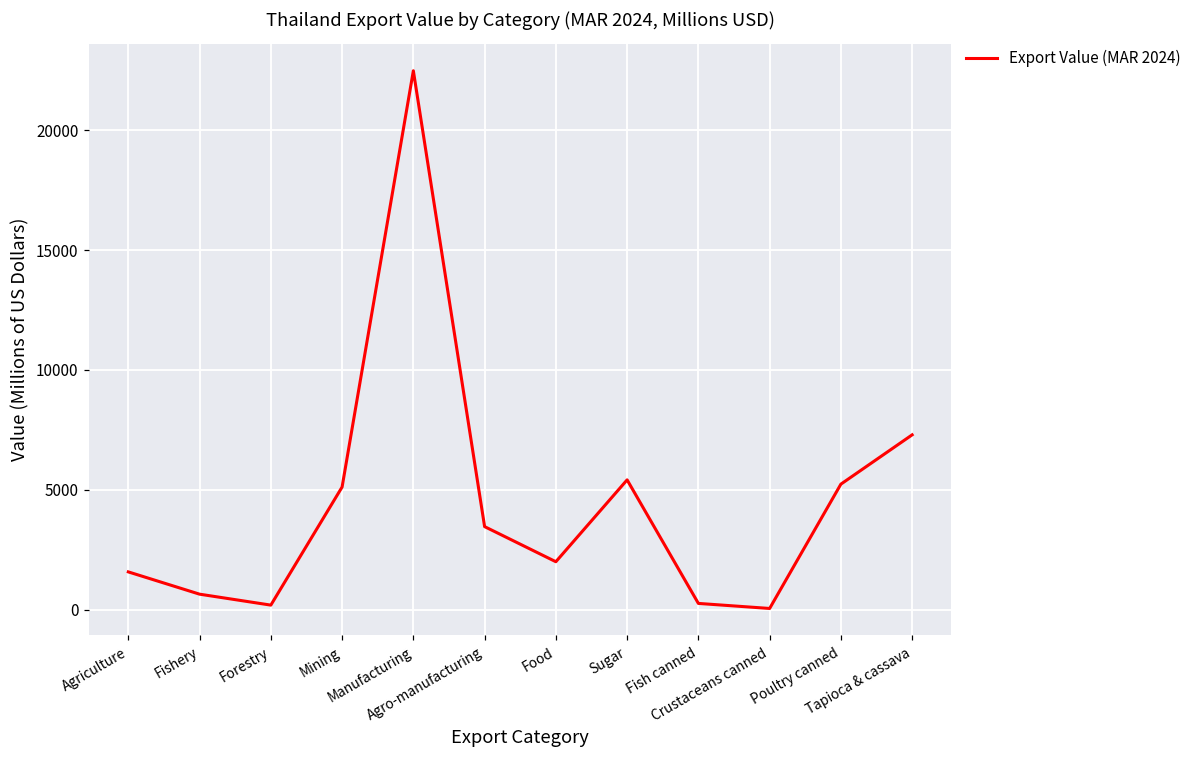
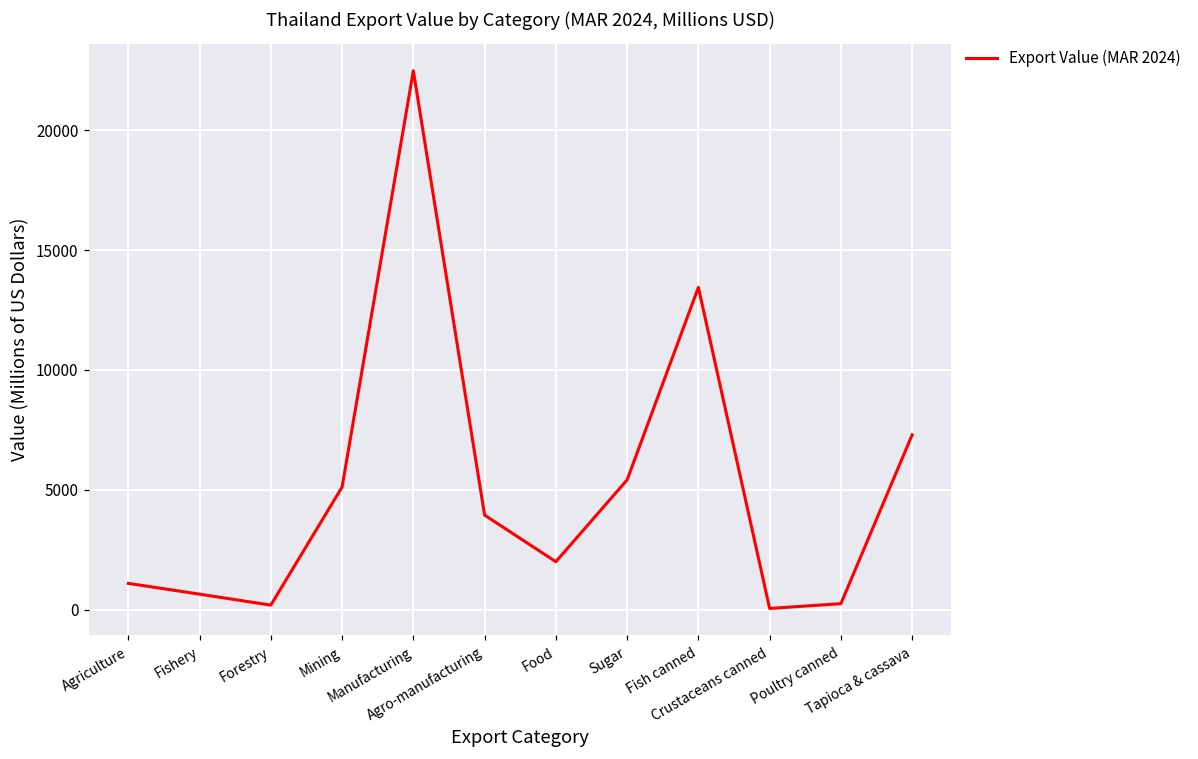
  {
-   "Agriculture": 1600,
+   "Agriculture": 1100,
    "Fishery": 600,
    "Forestry": 200,
    "Mining": 5100,
    "Manufacturing": 22500,
-   "Agro-manufacturing": 3500,
+   "Agro-manufacturing": 3900,
    "Food": 2000,
    "Sugar": 5400,
-   "Fish canned": 300,
+   "Fish canned": 13400,
    "Crustaceans canned": 100,
-   "Poultry canned": 5200,
+   "Poultry canned": 300,
    "Tapioca & cassava": 7300
  }
